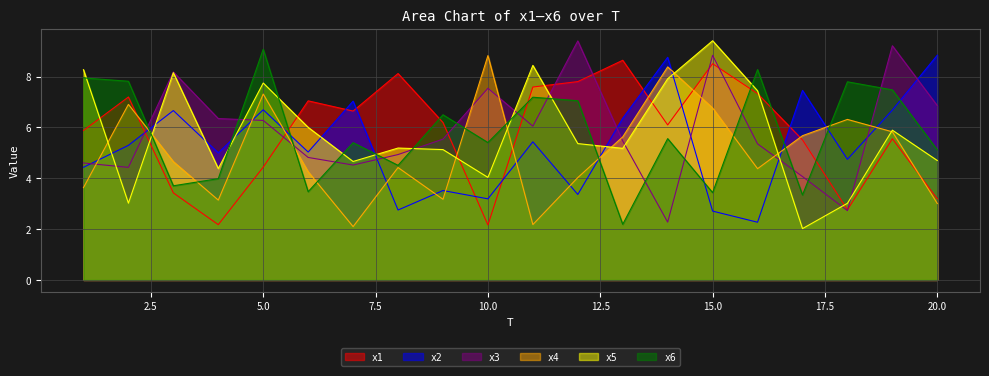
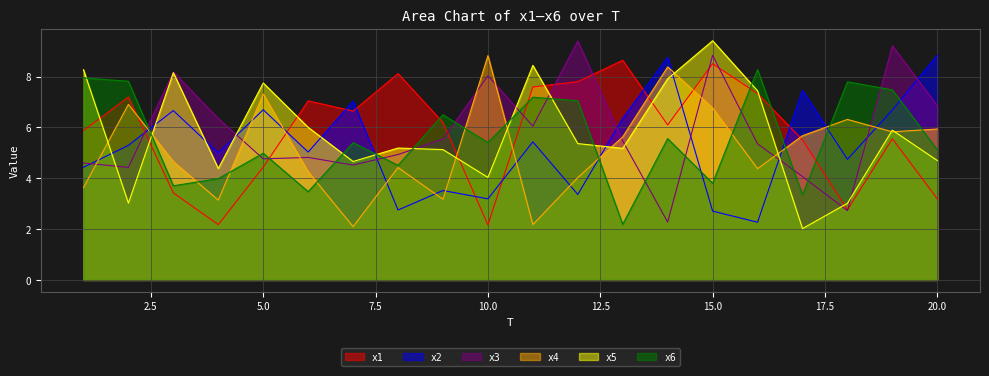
  {
    "x1": {
      "5.0": 4.4,
      "10.0": 2.2,
      "15.0": 8.5,
      "20.0": 3.2
    },
    "x2": {
      "5.0": 6.7,
      "10.0": 3.2,
      "15.0": 2.7,
      "20.0": 8.8
    },
    "x3": {
-     "5.0": 6.3,
-     "10.0": 7.5,
+     "5.0": 4.8,
+     "10.0": 8.0,
      "15.0": 8.8,
      "20.0": 6.9
    },
    "x4": {
      "5.0": 7.3,
      "10.0": 8.8,
      "15.0": 6.8,
-     "20.0": 3.0
+     "20.0": 5.9
    },
    "x5": {
      "5.0": 7.7,
      "10.0": 4.0,
      "15.0": 9.4,
      "20.0": 4.7
    },
    "x6": {
-     "5.0": 9.1,
+     "5.0": 5.0,
      "10.0": 5.4,
-     "15.0": 3.4,
+     "15.0": 3.8,
      "20.0": 5.1
    }
  }
